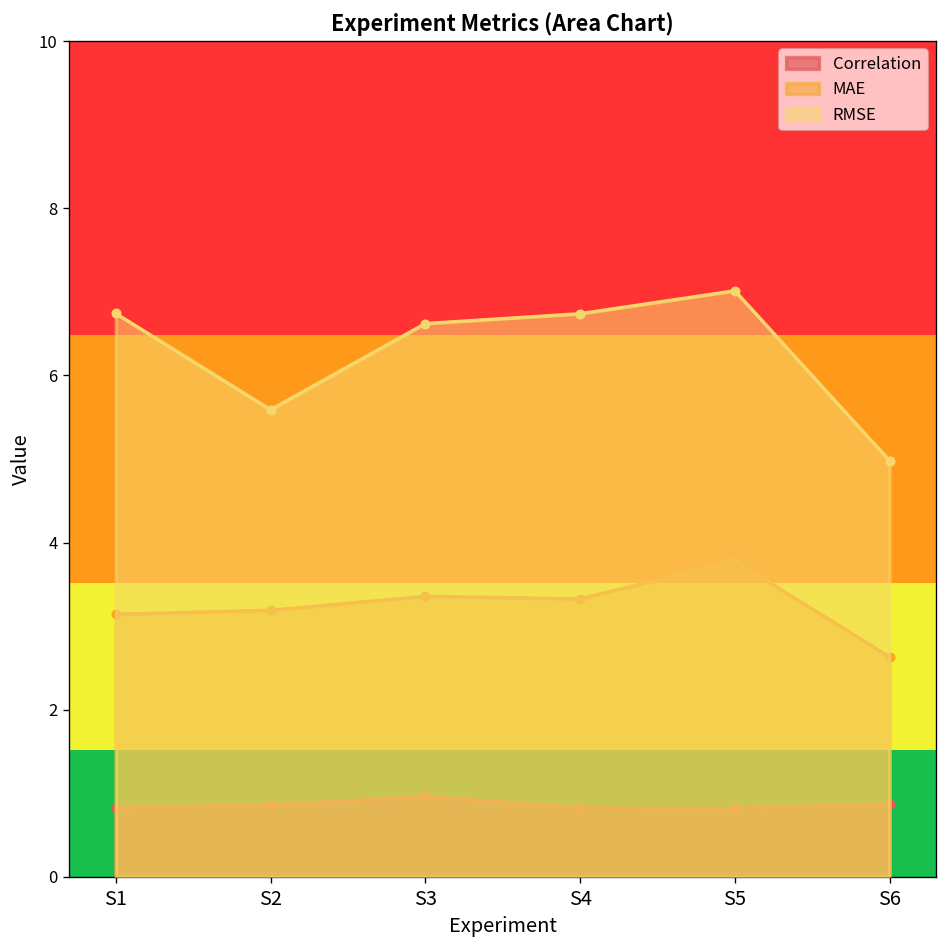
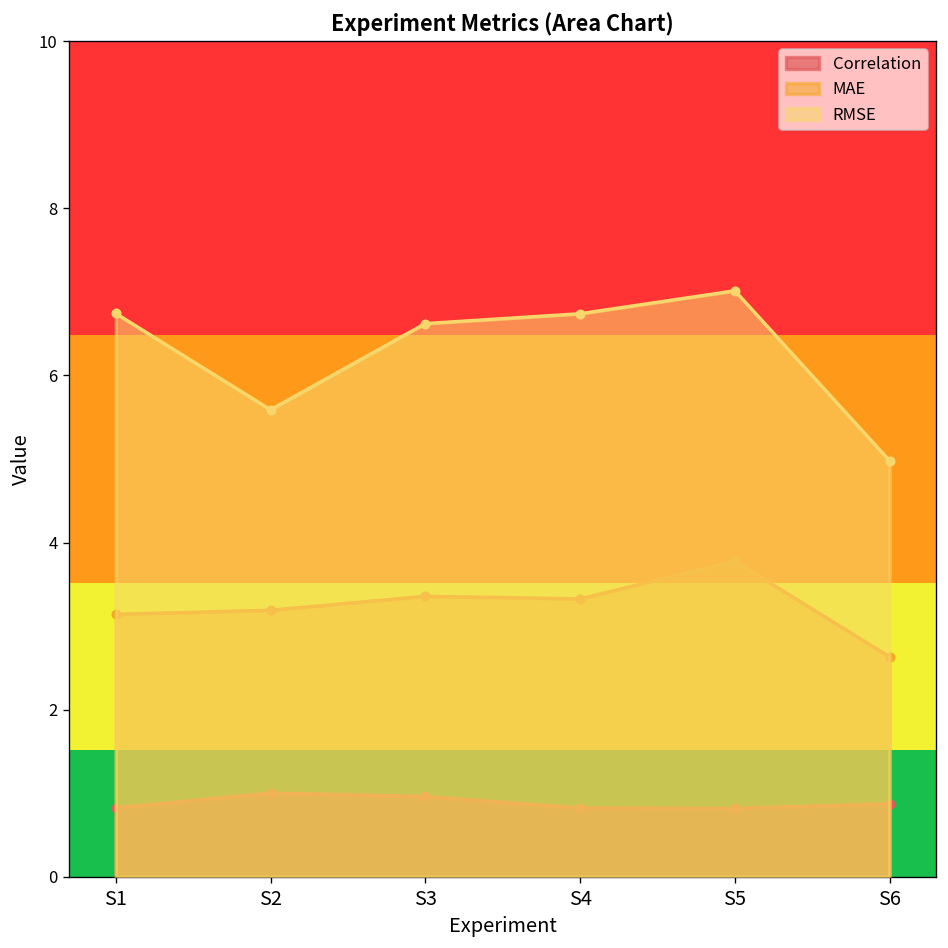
  {
    "Correlation": {
      "S1": 0.8,
-     "S2": 0.9,
+     "S2": 1.0,
      "S3": 1.0,
      "S4": 0.8,
      "S5": 0.8,
      "S6": 0.9
    },
    "MAE": {
      "S1": 3.1,
      "S2": 3.2,
      "S3": 3.4,
      "S4": 3.3,
      "S5": 3.8,
      "S6": 2.6
    },
    "RMSE": {
      "S1": 6.7,
      "S2": 5.6,
      "S3": 6.6,
      "S4": 6.7,
      "S5": 7.0,
      "S6": 5.0
    }
  }
